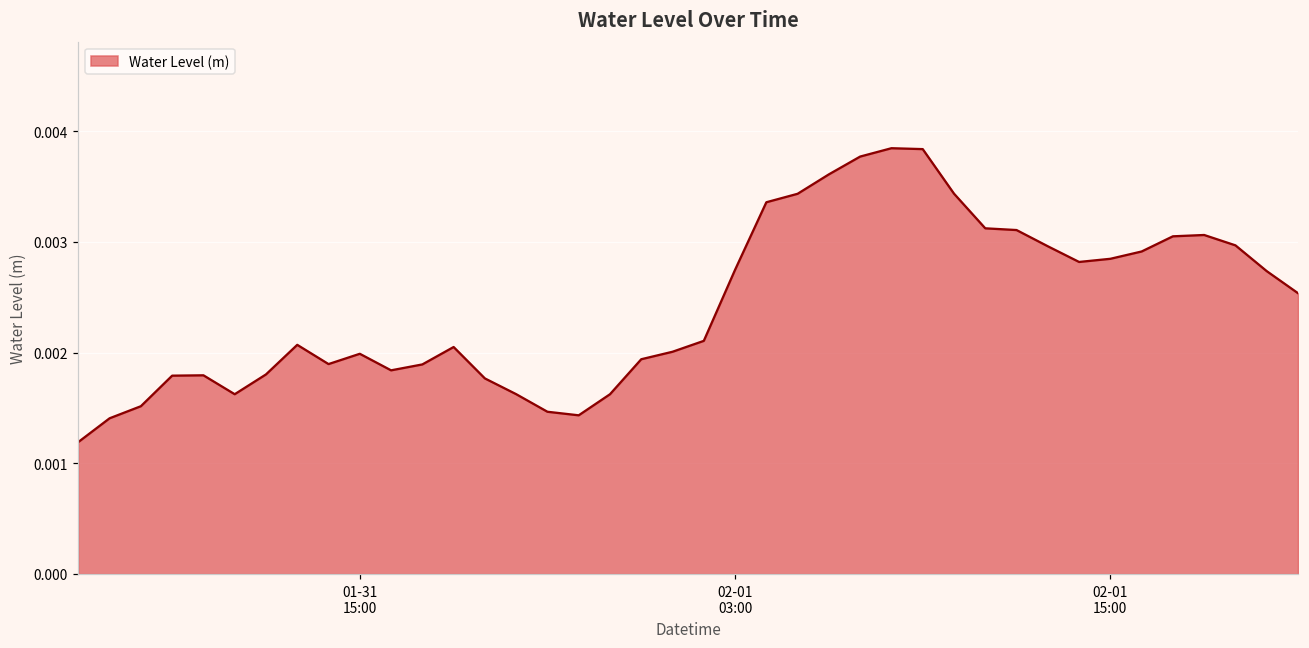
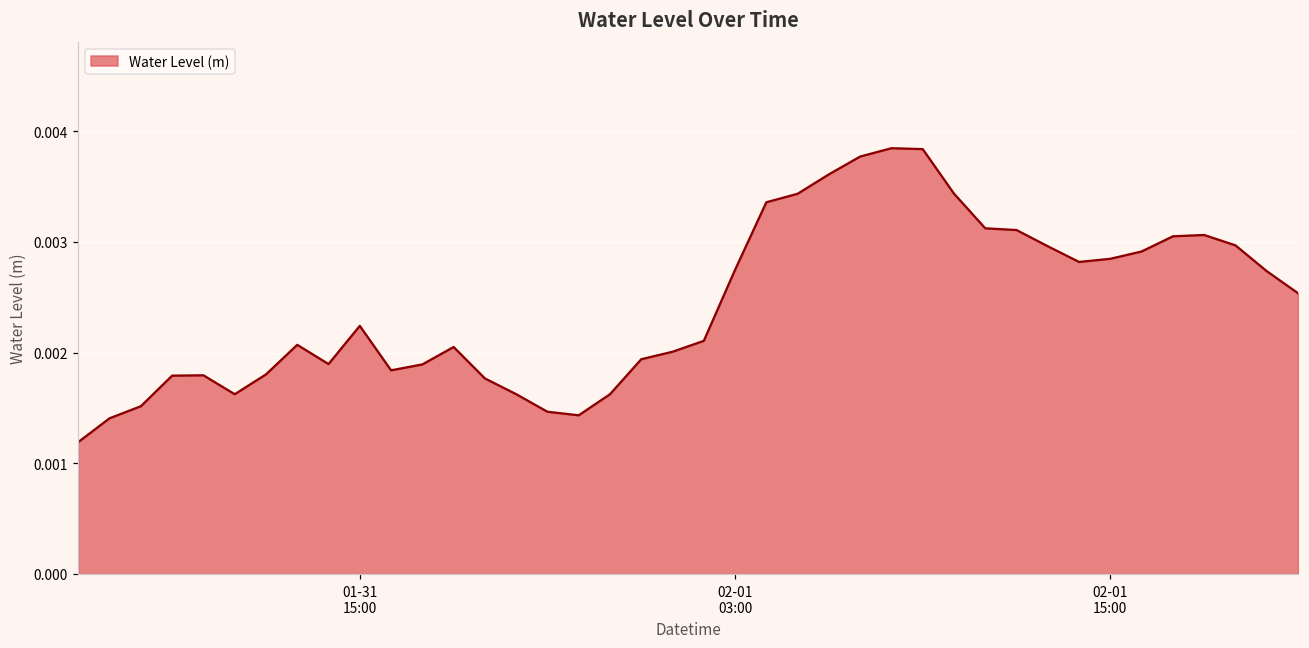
  {
-   "01-31 15:00": 0.00199,
+   "01-31 15:00": 0.00224,
    "02-01 03:00": 0.00275,
    "02-01 15:00": 0.00285
  }
